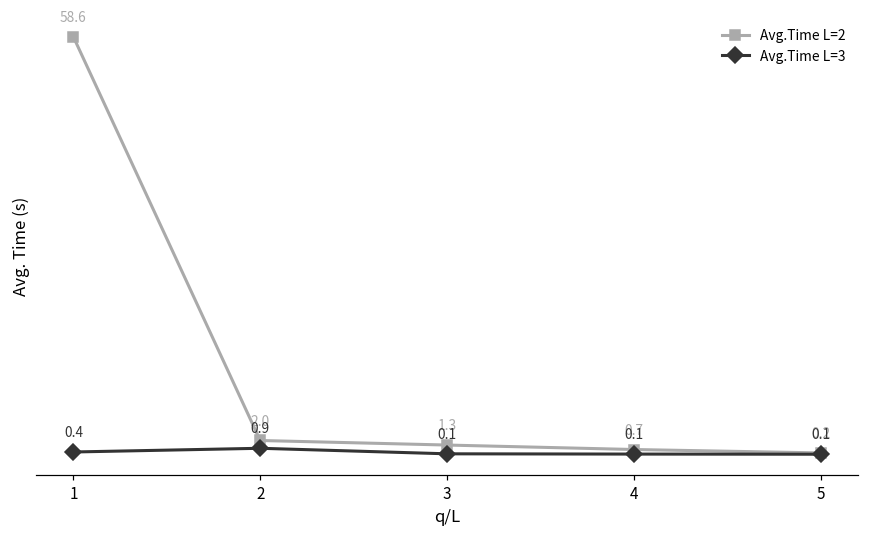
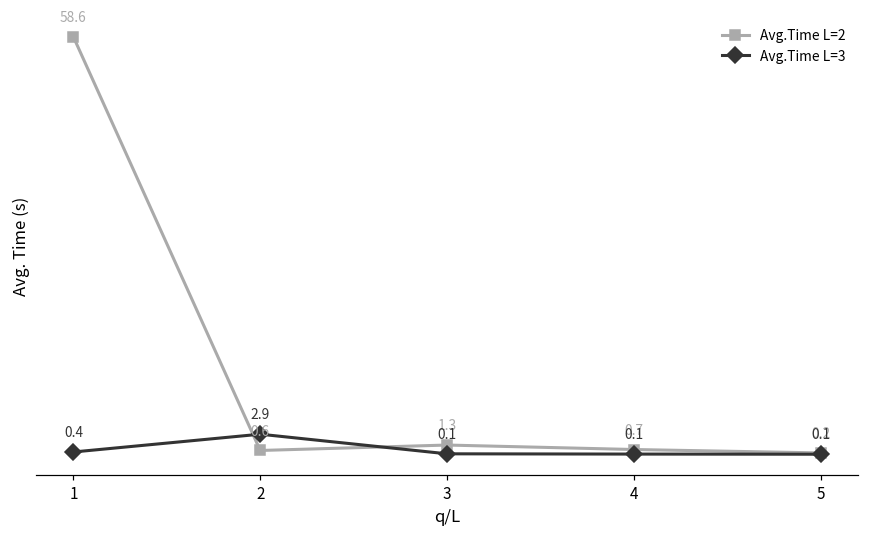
  {
    "Avg.Time L=2": {
      "1": 58.6,
-     "2": 2.0
+     "2": 0.6
    },
    "Avg.Time L=3": {
      "1": 0.4,
-     "2": 0.9
+     "2": 2.9
    }
  }
